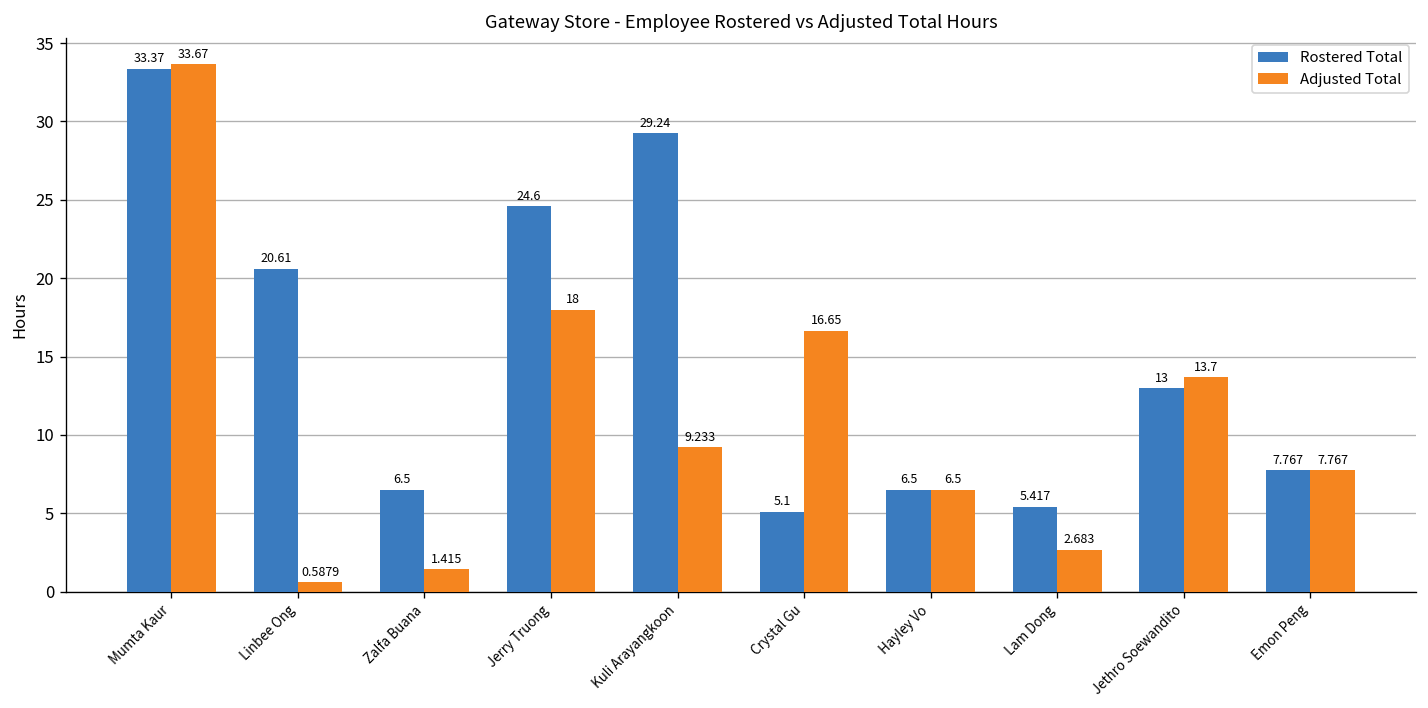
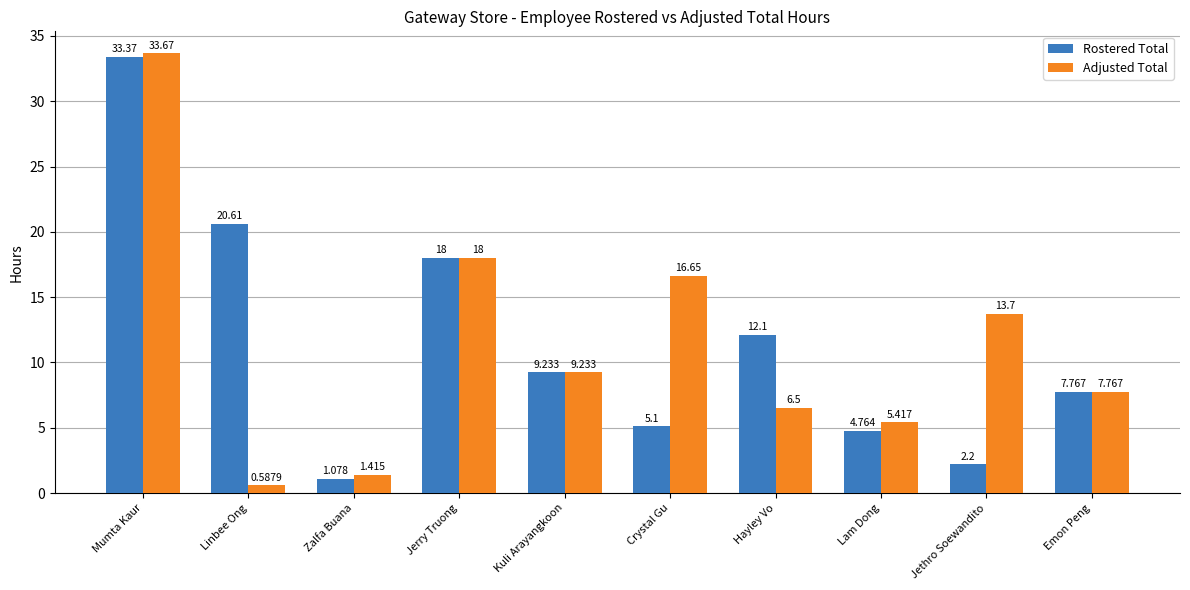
  {
    "Rostered Total": {
      "Mumta Kaur": 33.37,
      "Linbee Ong": 20.61,
-     "Zalfa Buana": 6.5,
-     "Jerry Truong": 24.6,
-     "Kuli Arayangkoon": 29.24,
+     "Zalfa Buana": 1.078,
+     "Jerry Truong": 18,
+     "Kuli Arayangkoon": 9.233,
      "Crystal Gu": 5.1,
-     "Hayley Vo": 6.5,
-     "Lam Dong": 5.417,
-     "Jethro Soewandito": 13,
+     "Hayley Vo": 12.1,
+     "Lam Dong": 4.764,
+     "Jethro Soewandito": 2.2,
      "Emon Peng": 7.767
    },
    "Adjusted Total": {
      "Mumta Kaur": 33.67,
      "Linbee Ong": 0.5879,
      "Zalfa Buana": 1.415,
      "Jerry Truong": 18,
      "Kuli Arayangkoon": 9.233,
      "Crystal Gu": 16.65,
      "Hayley Vo": 6.5,
-     "Lam Dong": 2.683,
+     "Lam Dong": 5.417,
      "Jethro Soewandito": 13.7,
      "Emon Peng": 7.767
    }
  }
